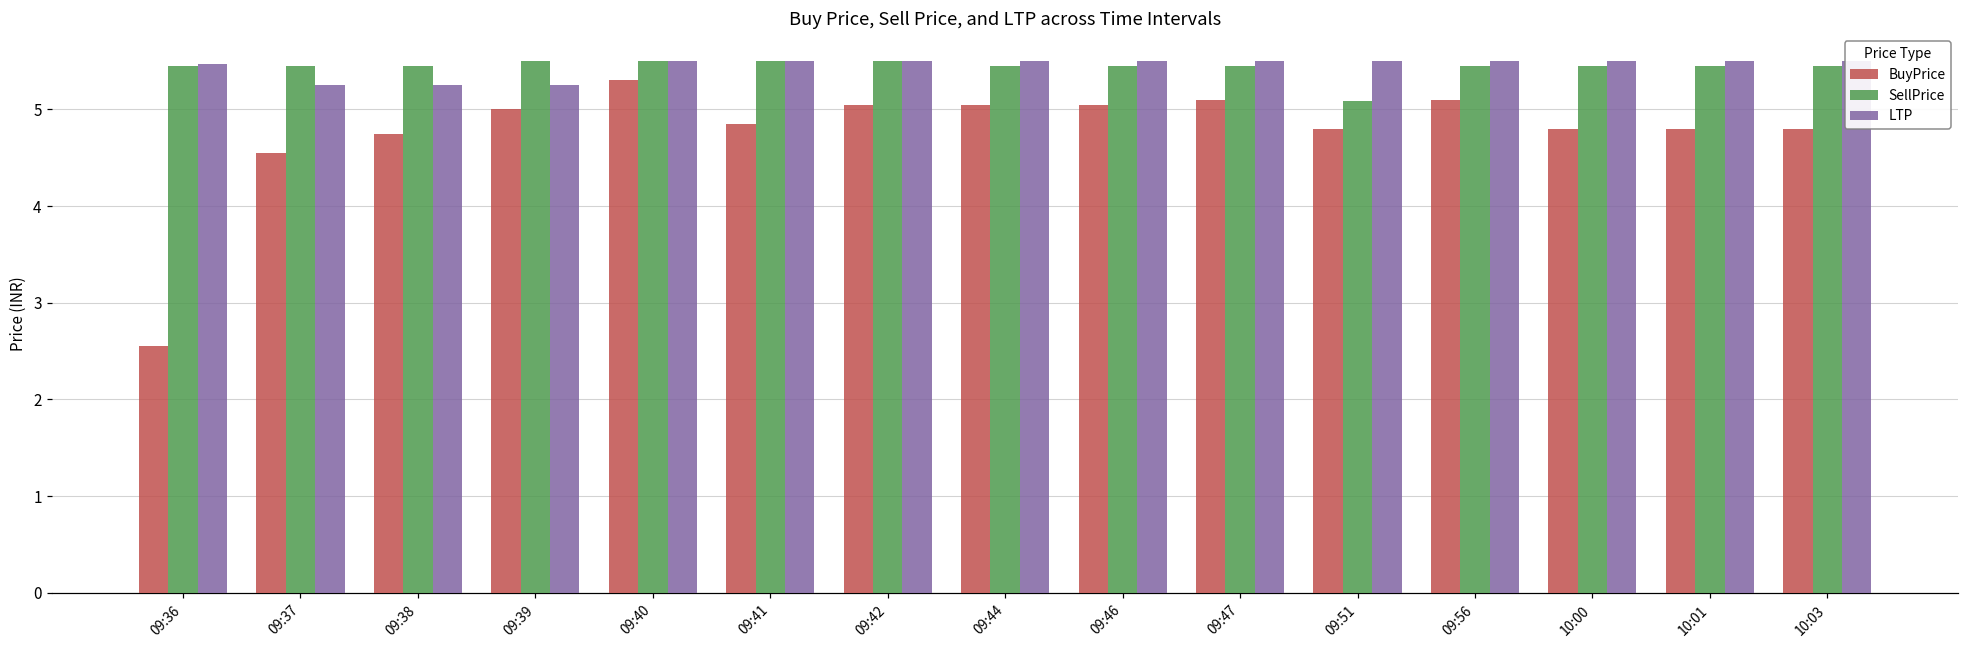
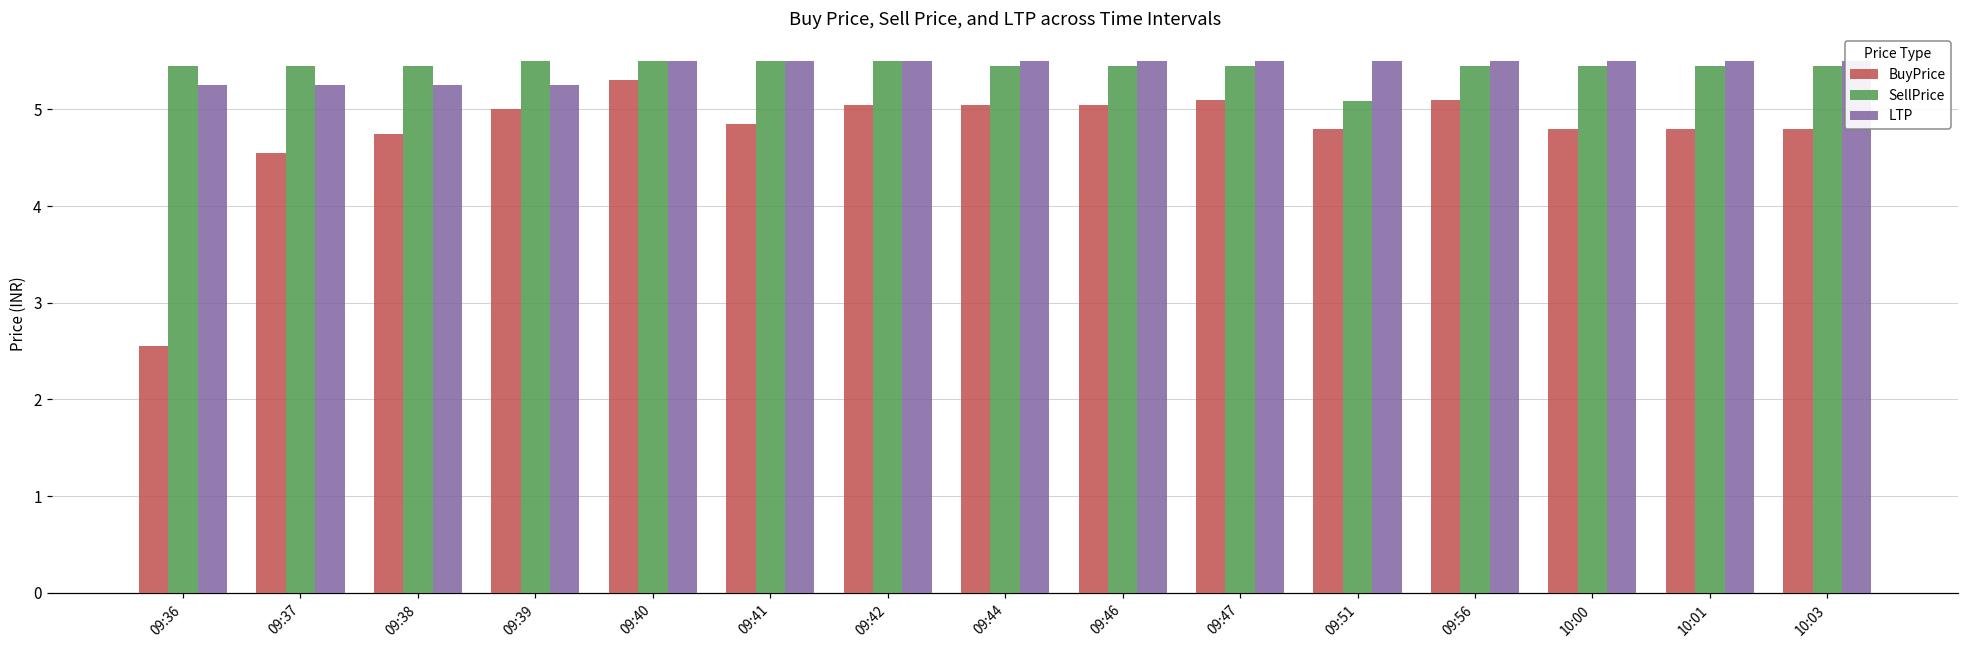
  {
    "BuyPrice": {
      "09:36": 2.6,
      "09:37": 4.6,
      "09:38": 4.8,
      "09:39": 5.0,
      "09:40": 5.3,
      "09:41": 4.9,
      "09:42": 5.1,
      "09:44": 5.1,
      "09:46": 5.1,
      "09:47": 5.1,
      "09:51": 4.8,
      "09:56": 5.1,
      "10:00": 4.8,
      "10:01": 4.8,
      "10:03": 4.8
    },
    "SellPrice": {
      "09:36": 5.5,
      "09:37": 5.5,
      "09:38": 5.5,
      "09:39": 5.5,
      "09:40": 5.5,
      "09:41": 5.5,
      "09:42": 5.5,
      "09:44": 5.5,
      "09:46": 5.5,
      "09:47": 5.5,
      "09:51": 5.1,
      "09:56": 5.5,
      "10:00": 5.5,
      "10:01": 5.5,
      "10:03": 5.5
    },
    "LTP": {
-     "09:36": 5.5,
+     "09:36": 5.3,
      "09:37": 5.3,
      "09:38": 5.3,
      "09:39": 5.3,
      "09:40": 5.5,
      "09:41": 5.5,
      "09:42": 5.5,
      "09:44": 5.5,
      "09:46": 5.5,
      "09:47": 5.5,
      "09:51": 5.5,
      "09:56": 5.5,
      "10:00": 5.5,
      "10:01": 5.5
    }
  }
